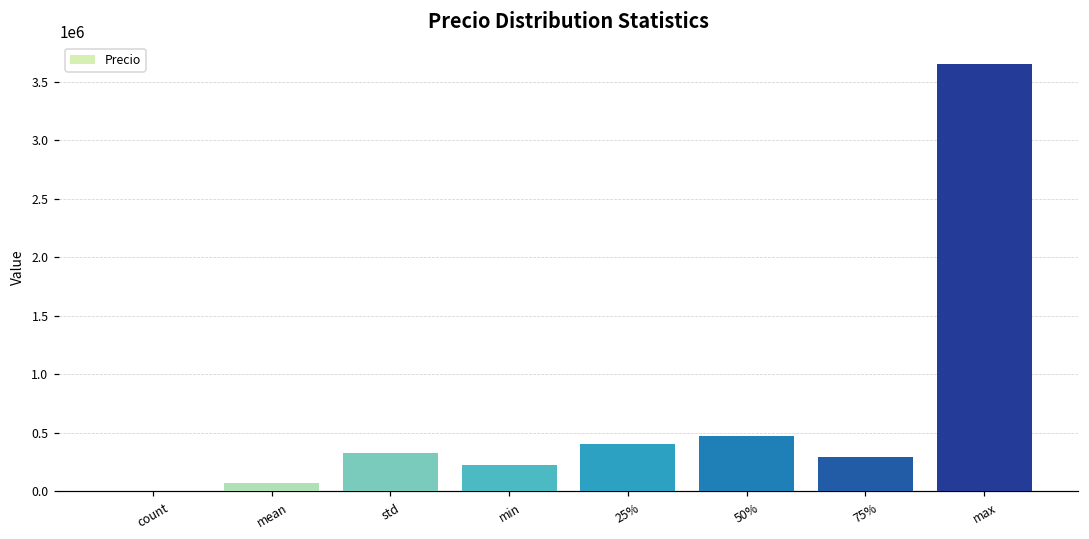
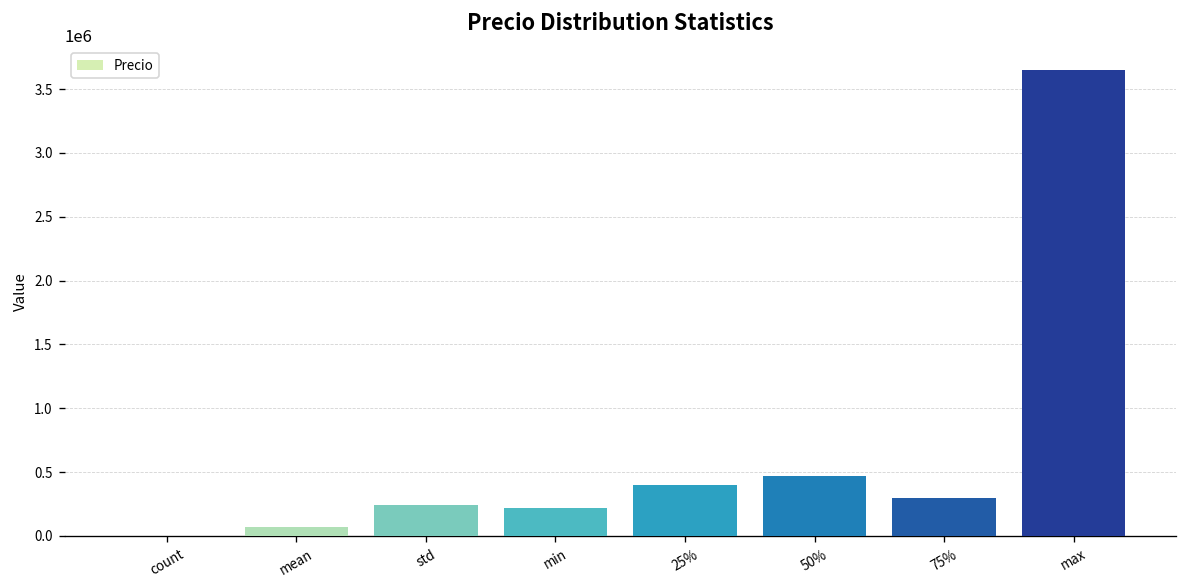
  {
    "mean": 70000,
-   "std": 330000,
+   "std": 240000,
    "min": 220000,
    "25%": 400000,
    "50%": 470000,
    "75%": 290000,
    "max": 3650000
  }
